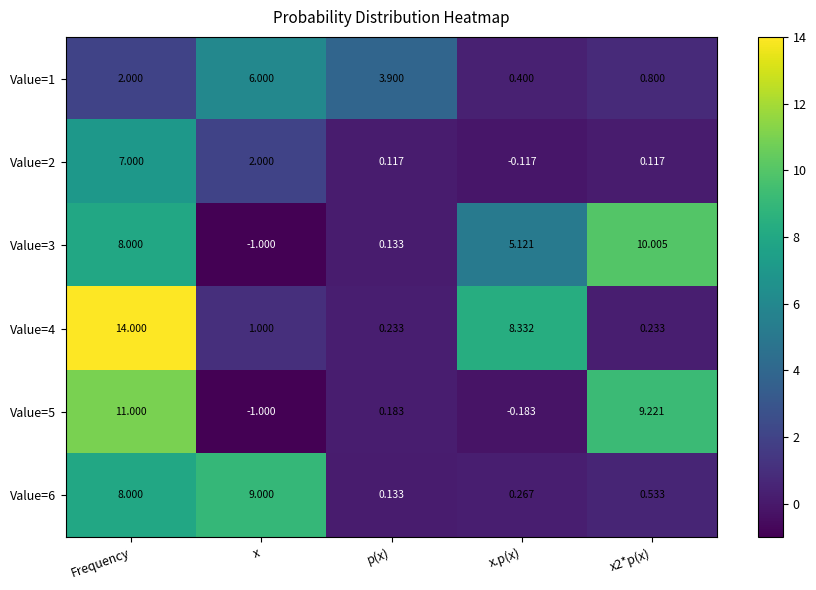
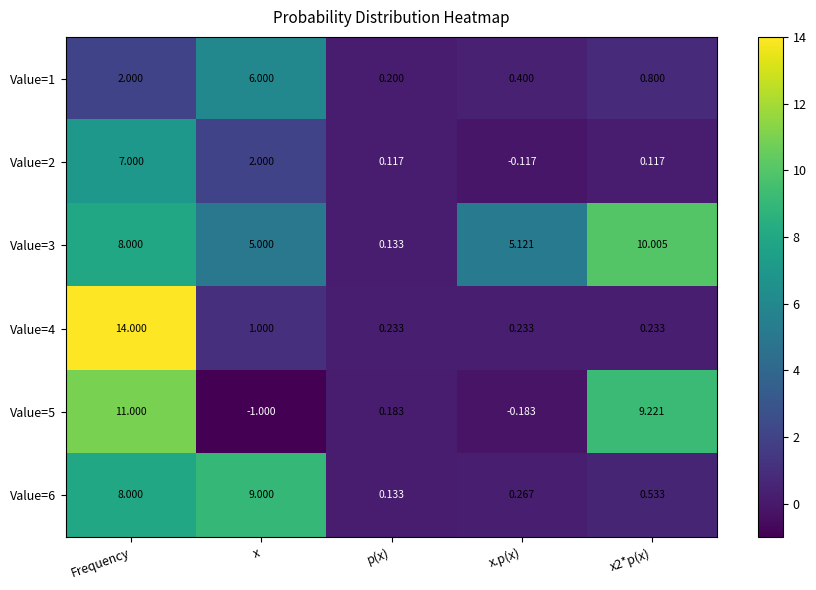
  {
    "Value=1": {
      "Frequency": 2.000,
      "x": 6.000,
-     "p(x)": 3.900,
+     "p(x)": 0.200,
      "x.p(x)": 0.400,
      "x2*p(x)": 0.800
    },
    "Value=2": {
      "Frequency": 7.000,
      "x": 2.000,
      "p(x)": 0.117,
      "x.p(x)": -0.117,
      "x2*p(x)": 0.117
    },
    "Value=3": {
      "Frequency": 8.000,
-     "x": -1.000,
+     "x": 5.000,
      "p(x)": 0.133,
      "x.p(x)": 5.121,
      "x2*p(x)": 10.005
    },
    "Value=4": {
      "Frequency": 14.000,
      "x": 1.000,
      "p(x)": 0.233,
-     "x.p(x)": 8.332,
+     "x.p(x)": 0.233,
      "x2*p(x)": 0.233
    },
    "Value=5": {
      "Frequency": 11.000,
      "x": -1.000,
      "p(x)": 0.183,
      "x.p(x)": -0.183,
      "x2*p(x)": 9.221
    },
    "Value=6": {
      "Frequency": 8.000,
      "x": 9.000,
      "p(x)": 0.133,
      "x.p(x)": 0.267,
      "x2*p(x)": 0.533
    }
  }
